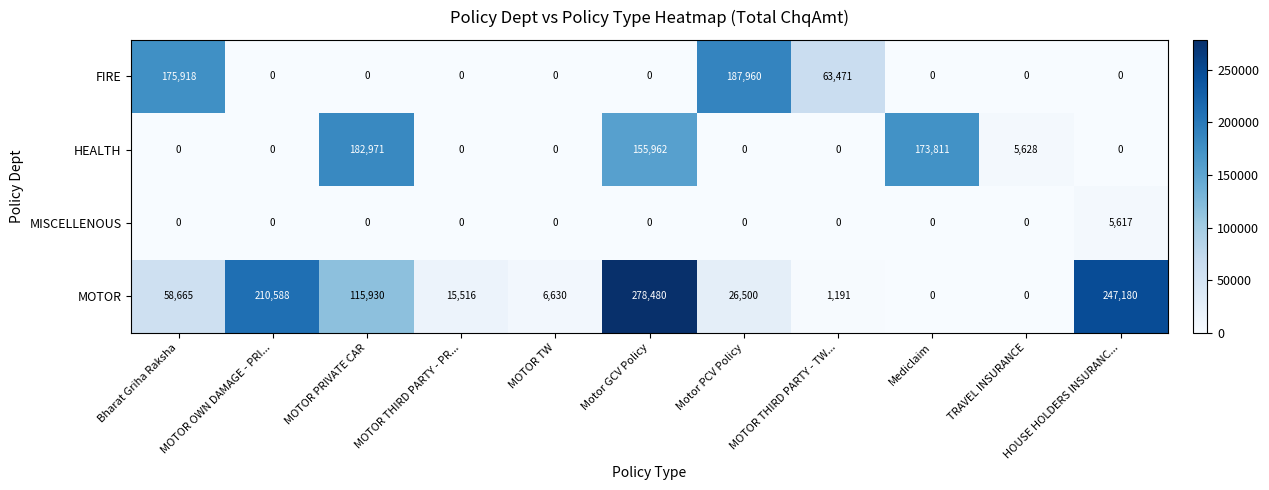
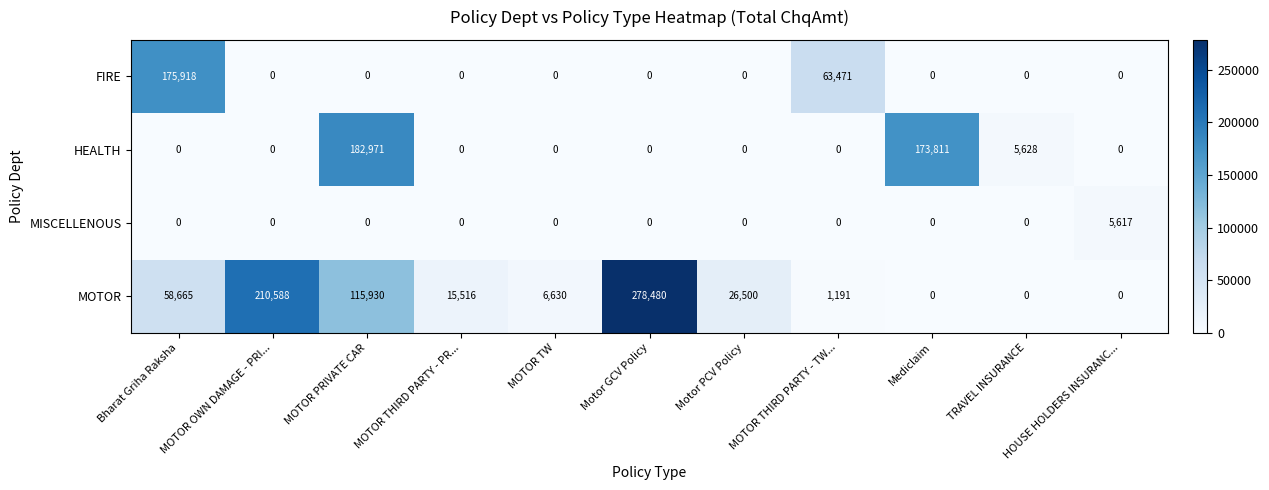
  {
    "FIRE": {
      "Bharat Griha Raksha": "175,918",
      "MOTOR OWN DAMAGE - PRI...": "0",
      "MOTOR PRIVATE CAR": "0",
      "MOTOR THIRD PARTY - PR...": "0",
      "MOTOR TW": "0",
      "Motor GCV Policy": "0",
-     "Motor PCV Policy": "187,960",
+     "Motor PCV Policy": "0",
      "MOTOR THIRD PARTY - TW...": "63,471",
      "Mediclaim": "0",
      "TRAVEL INSURANCE": "0",
      "HOUSE HOLDERS INSURANC...": "0"
    },
    "HEALTH": {
      "Bharat Griha Raksha": "0",
      "MOTOR OWN DAMAGE - PRI...": "0",
      "MOTOR PRIVATE CAR": "182,971",
      "MOTOR THIRD PARTY - PR...": "0",
      "MOTOR TW": "0",
-     "Motor GCV Policy": "155,962",
+     "Motor GCV Policy": "0",
      "Motor PCV Policy": "0",
      "MOTOR THIRD PARTY - TW...": "0",
      "Mediclaim": "173,811",
      "TRAVEL INSURANCE": "5,628",
      "HOUSE HOLDERS INSURANC...": "0"
    },
    "MISCELLENOUS": {
      "Bharat Griha Raksha": "0",
      "MOTOR OWN DAMAGE - PRI...": "0",
      "MOTOR PRIVATE CAR": "0",
      "MOTOR THIRD PARTY - PR...": "0",
      "MOTOR TW": "0",
      "Motor GCV Policy": "0",
      "Motor PCV Policy": "0",
      "MOTOR THIRD PARTY - TW...": "0",
      "Mediclaim": "0",
      "TRAVEL INSURANCE": "0",
      "HOUSE HOLDERS INSURANC...": "5,617"
    },
    "MOTOR": {
      "Bharat Griha Raksha": "58,665",
      "MOTOR OWN DAMAGE - PRI...": "210,588",
      "MOTOR PRIVATE CAR": "115,930",
      "MOTOR THIRD PARTY - PR...": "15,516",
      "MOTOR TW": "6,630",
      "Motor GCV Policy": "278,480",
      "Motor PCV Policy": "26,500",
      "MOTOR THIRD PARTY - TW...": "1,191",
      "Mediclaim": "0",
      "TRAVEL INSURANCE": "0",
-     "HOUSE HOLDERS INSURANC...": "247,180"
+     "HOUSE HOLDERS INSURANC...": "0"
    }
  }
